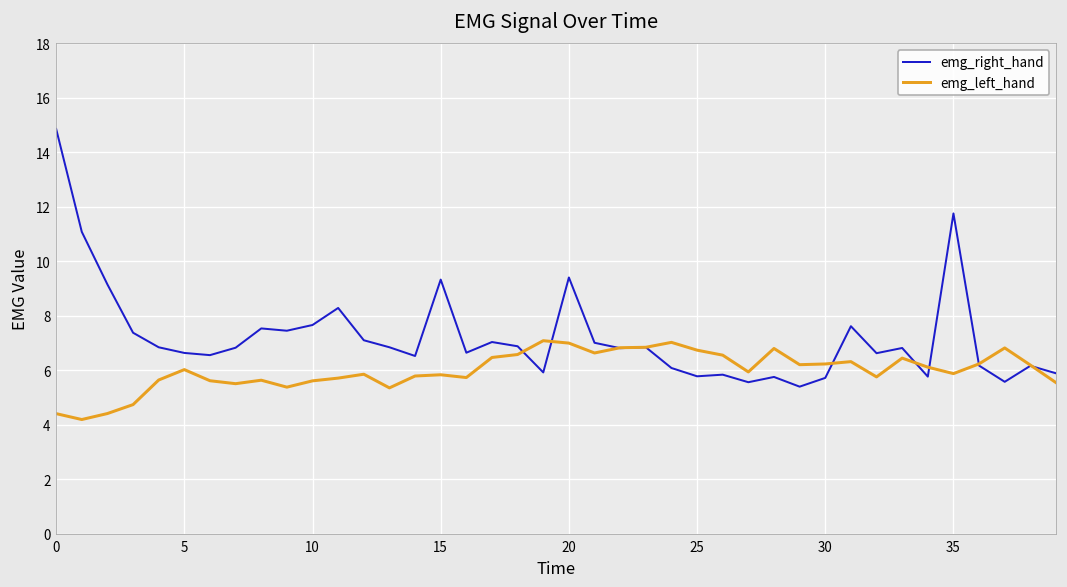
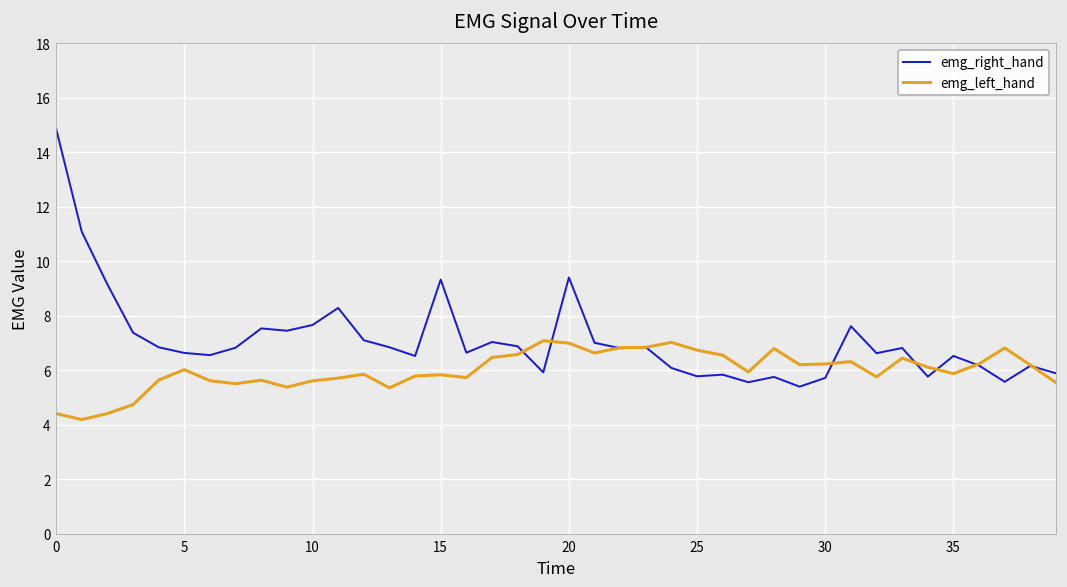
  {
    "emg_right_hand": {
      "0": 14.9,
      "5": 6.6,
      "10": 7.7,
      "15": 9.3,
      "20": 9.4,
      "25": 5.8,
      "30": 5.7,
-     "35": 11.8
+     "35": 6.5
    },
    "emg_left_hand": {
      "0": 4.4,
      "5": 6.0,
      "10": 5.6,
      "15": 5.8,
      "20": 7.0,
      "25": 6.7,
      "30": 6.2,
      "35": 5.9
    }
  }
